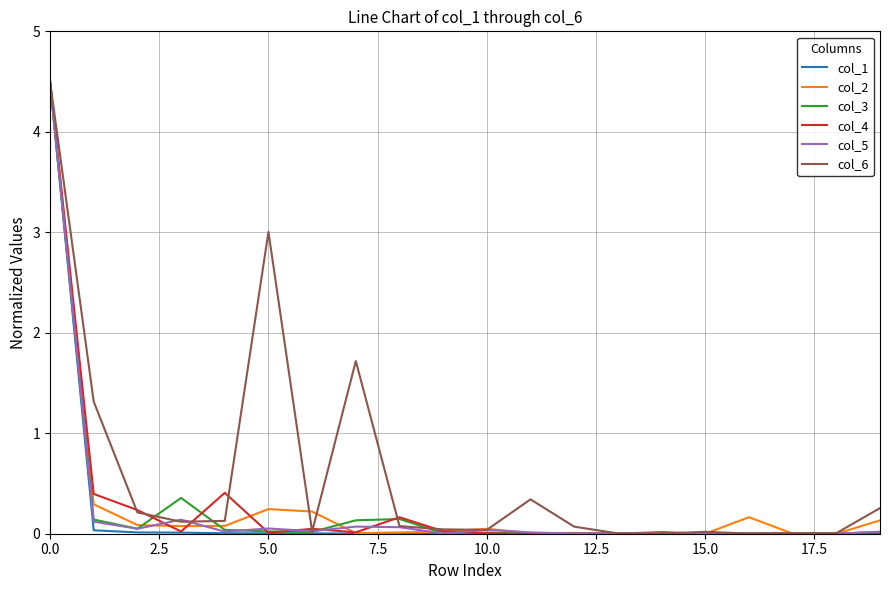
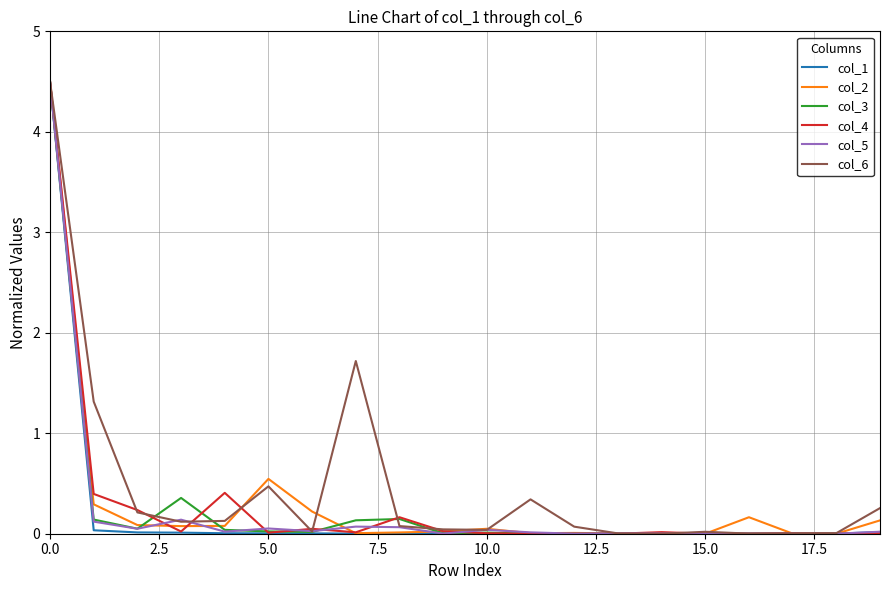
  {
    "col_2": {
-     "5.0": 0.25
+     "5.0": 0.55
    },
    "col_5": {
      "5.0": 0.05
    },
    "col_6": {
-     "5.0": 3.00
+     "5.0": 0.47
    }
  }
